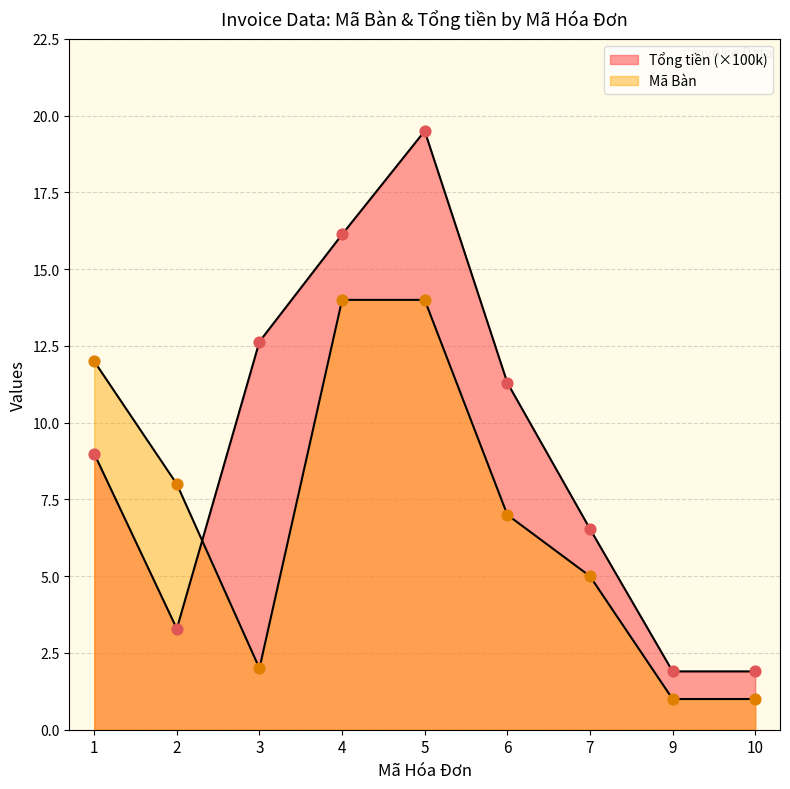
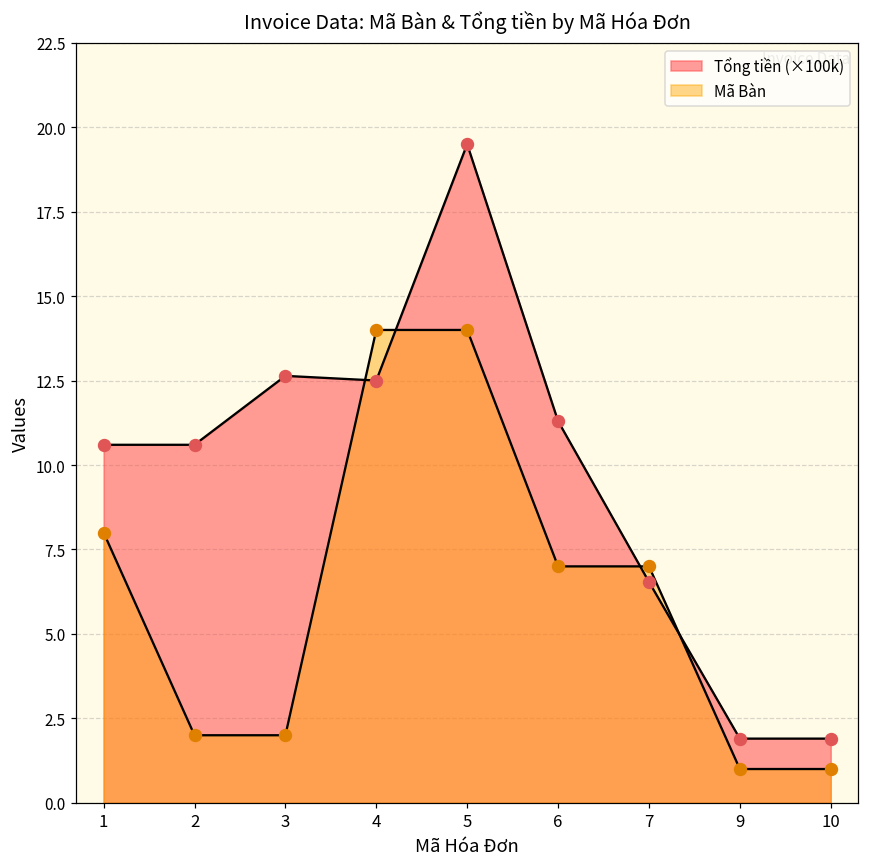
  {
    "Tổng tiền (×100k)": {
-     "1": 9.0,
-     "2": 3.3,
+     "1": 10.6,
+     "2": 10.6,
      "3": 12.6,
-     "4": 16.1,
+     "4": 12.5,
      "5": 19.5,
      "6": 11.3,
      "7": 6.5,
      "9": 1.9,
      "10": 1.9
    },
    "Mã Bàn": {
-     "1": 12,
-     "2": 8,
+     "1": 8,
+     "2": 2,
      "3": 2,
      "4": 14,
      "5": 14,
      "6": 7,
-     "7": 5,
+     "7": 7,
      "9": 1,
      "10": 1
    }
  }
